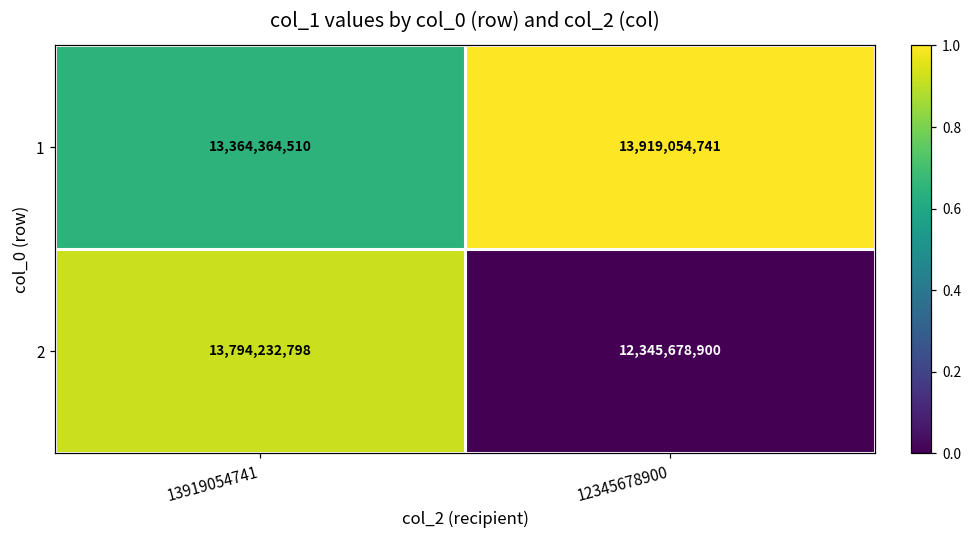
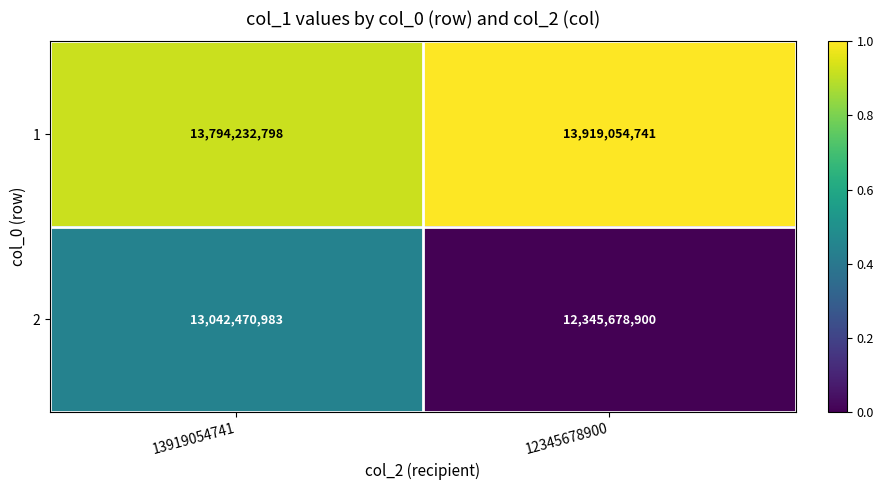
  {
    "1": {
-     "13919054741": "13,364,364,510",
+     "13919054741": "13,794,232,798",
      "12345678900": "13,919,054,741"
    },
    "2": {
-     "13919054741": "13,794,232,798",
+     "13919054741": "13,042,470,983",
      "12345678900": "12,345,678,900"
    }
  }
